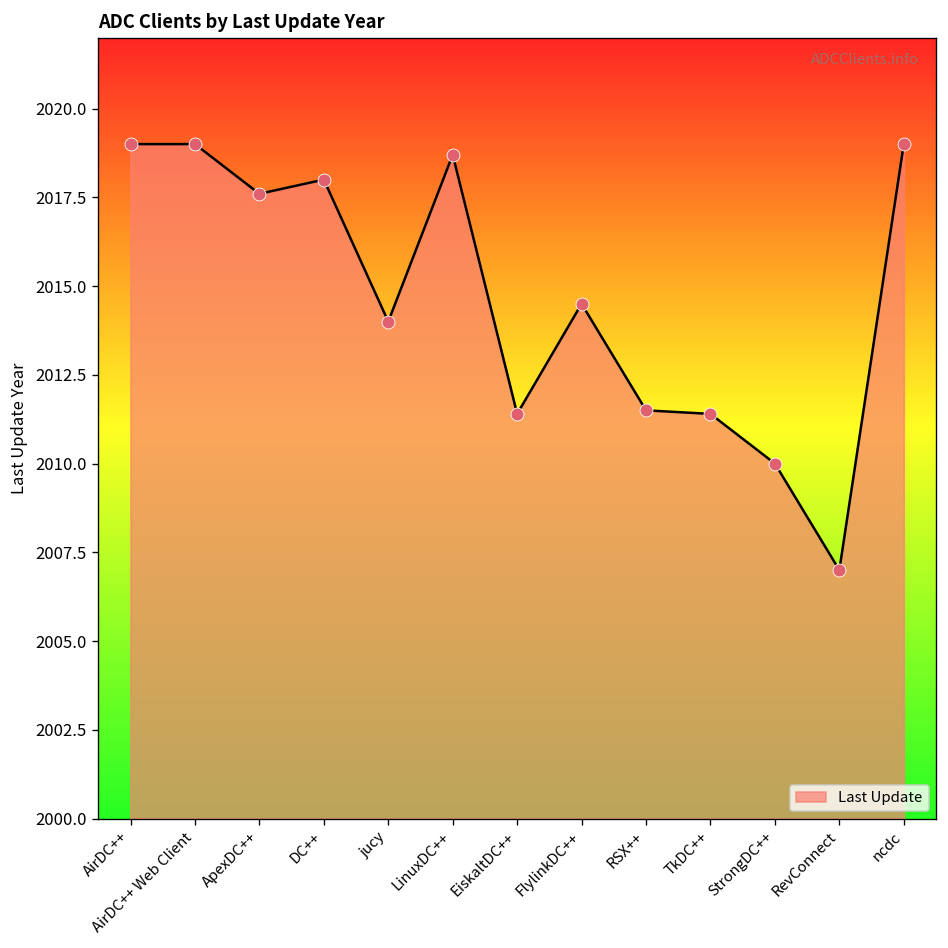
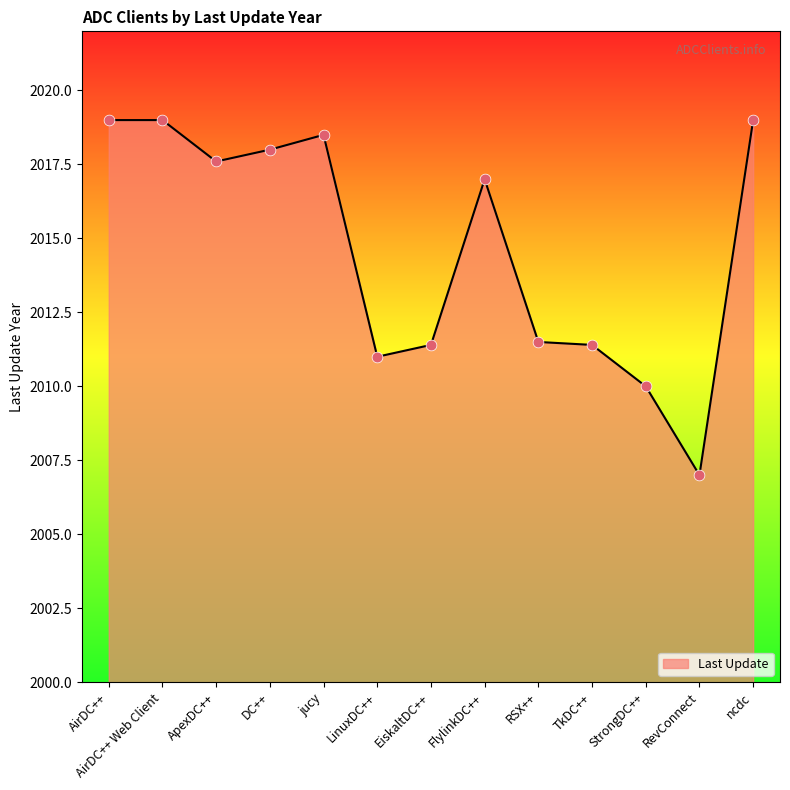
  {
    "AirDC++": 2019.0,
    "AirDC++ Web Client": 2019.0,
    "ApexDC++": 2017.6,
    "DC++": 2018.0,
-   "jucy": 2014.0,
-   "LinuxDC++": 2018.7,
+   "jucy": 2018.5,
+   "LinuxDC++": 2011.0,
    "EiskaltDC++": 2011.4,
-   "FlylinkDC++": 2014.5,
+   "FlylinkDC++": 2017.0,
    "RSX++": 2011.5,
    "TkDC++": 2011.4,
    "StrongDC++": 2010.0,
    "RevConnect": 2007.0,
    "ncdc": 2019.0
  }
